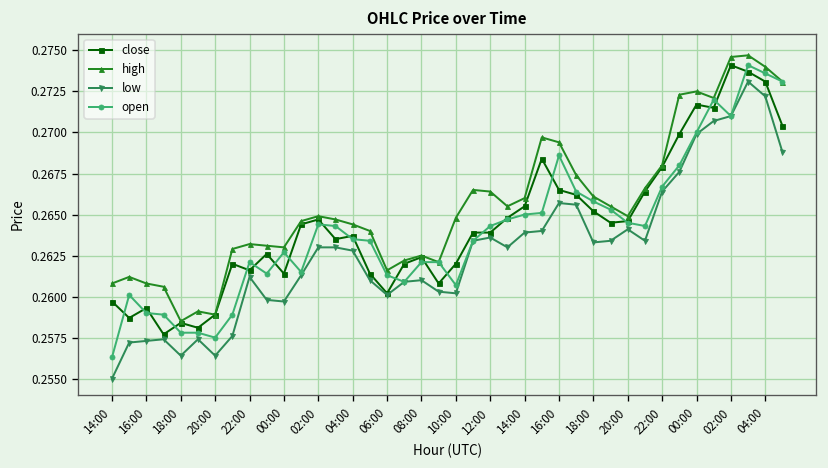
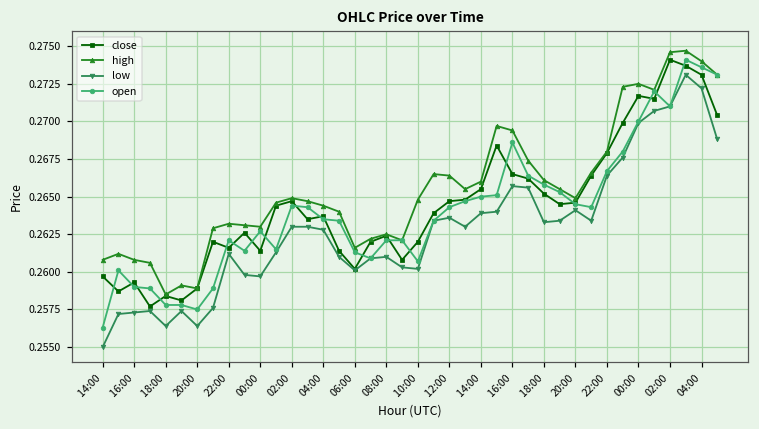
  {
    "close": {
      "10:00": 0.2620,
-     "12:00": 0.2639
+     "12:00": 0.2647
    }
  }
